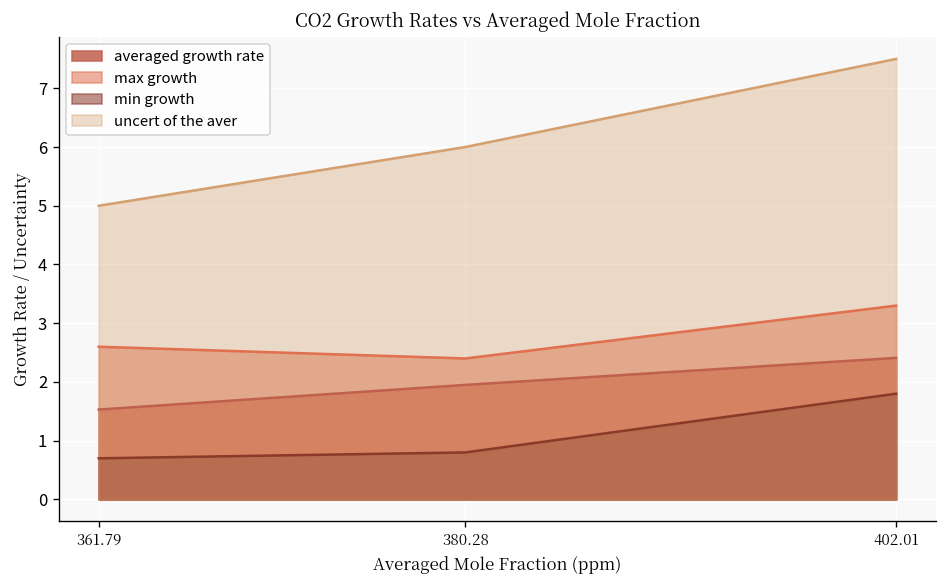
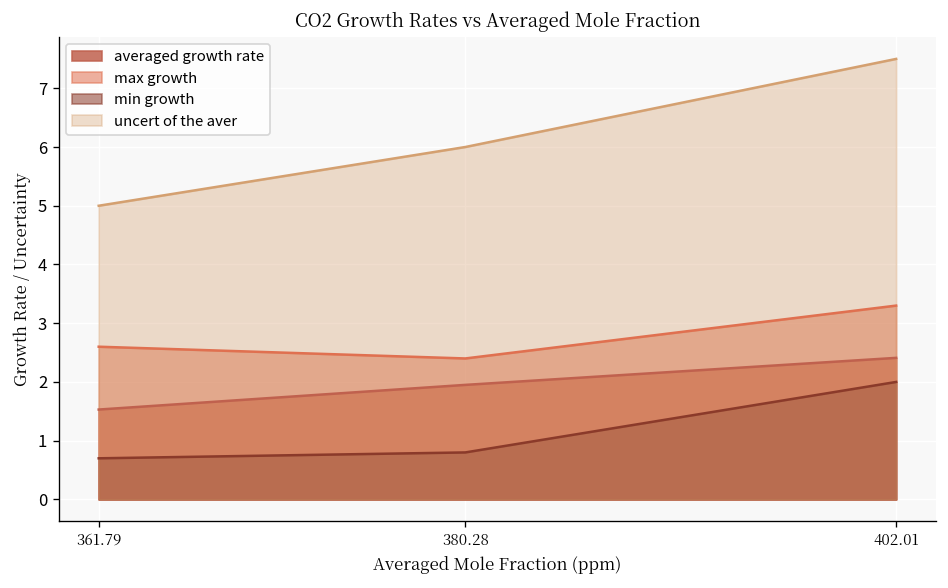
  {
    "min growth": {
      "361.79": 0.7,
      "380.28": 0.8,
-     "402.01": 1.8
+     "402.01": 2.0
    }
  }
